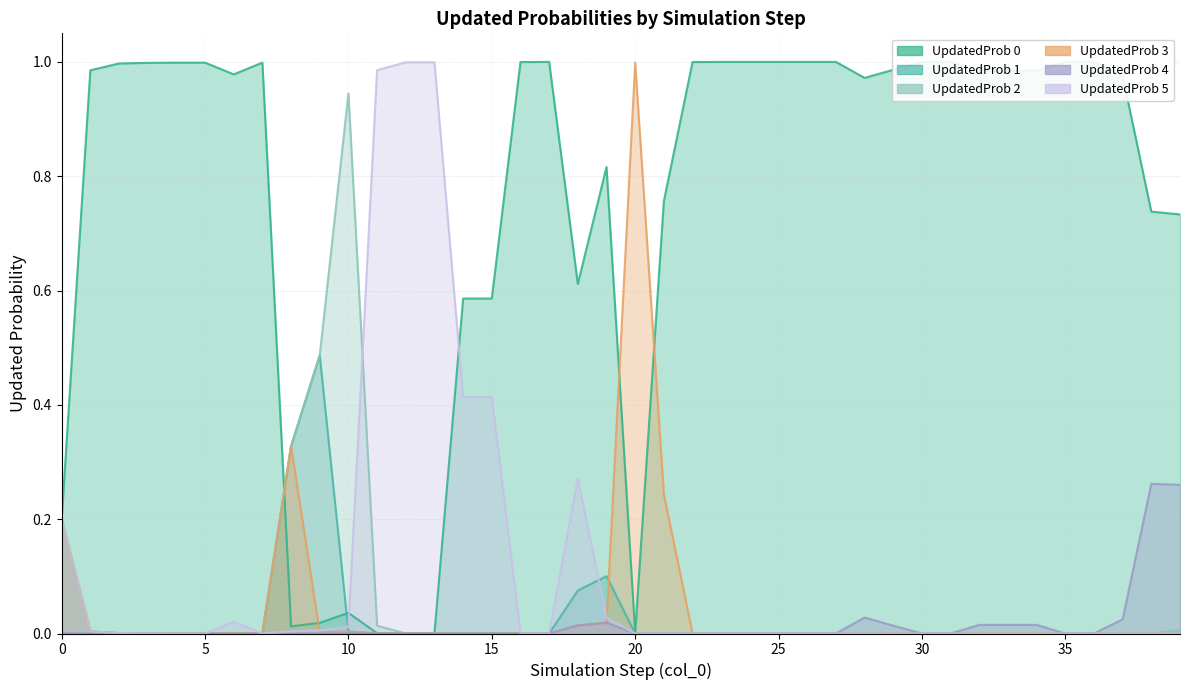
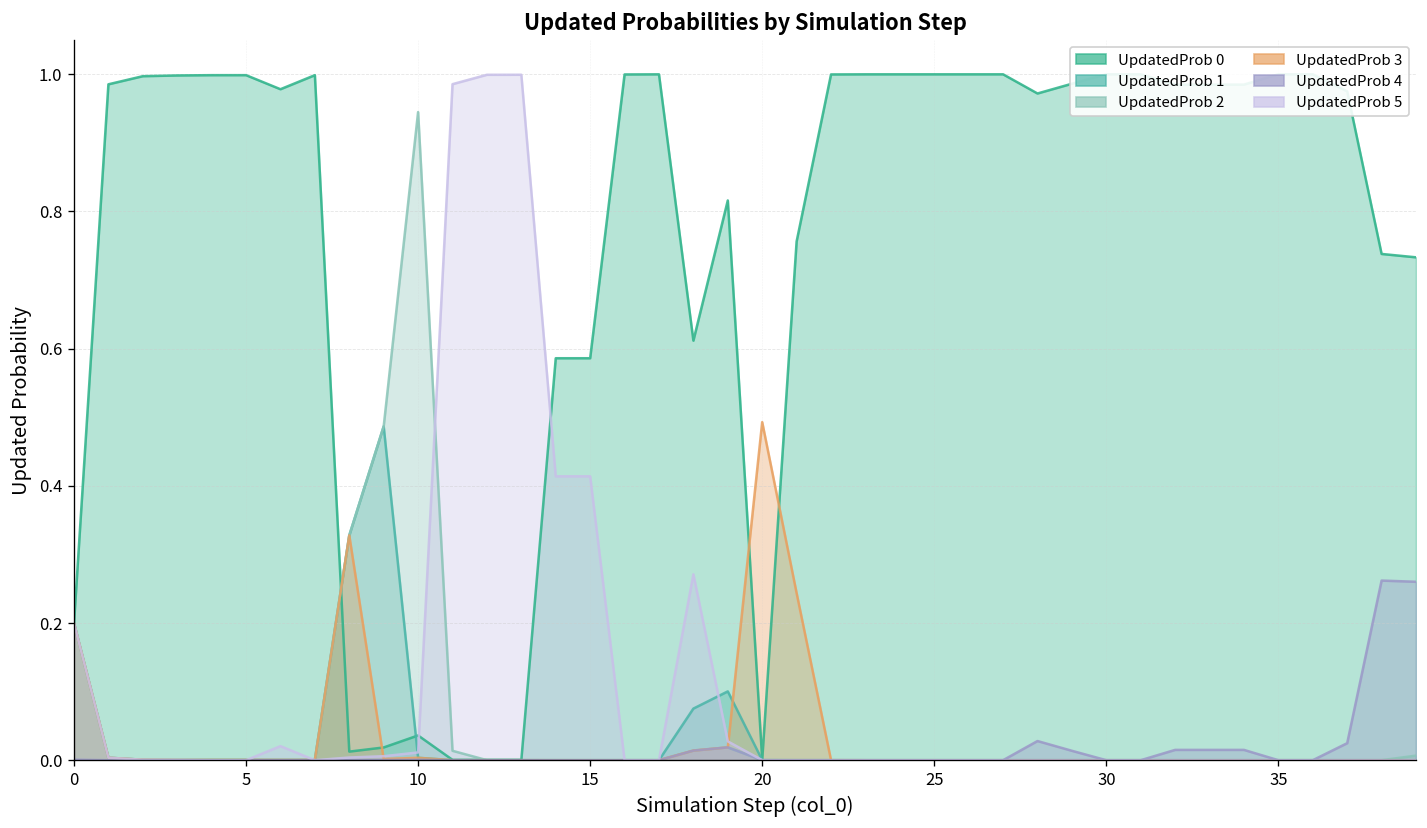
  {
    "UpdatedProb 3": {
-     "20": 1.00
+     "20": 0.49
    }
  }
